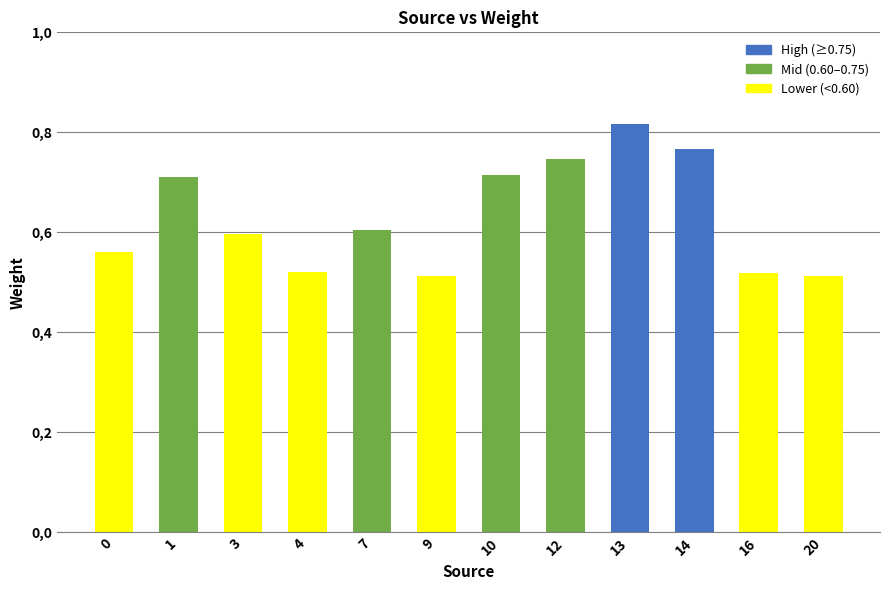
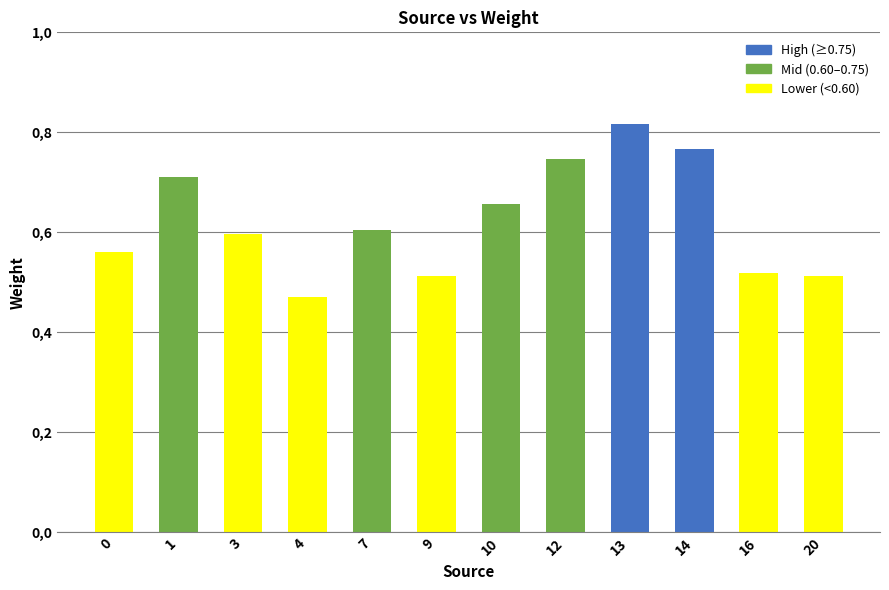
  {
    "0": 5.6,
    "1": 7.1,
    "3": 6.0,
-   "4": 5.2,
+   "4": 4.7,
    "7": 6.0,
    "9": 5.1,
-   "10": 7.1,
+   "10": 6.6,
    "12": 7.5,
    "13": 8.2,
    "14": 7.7,
    "16": 5.2,
    "20": 5.1
  }
